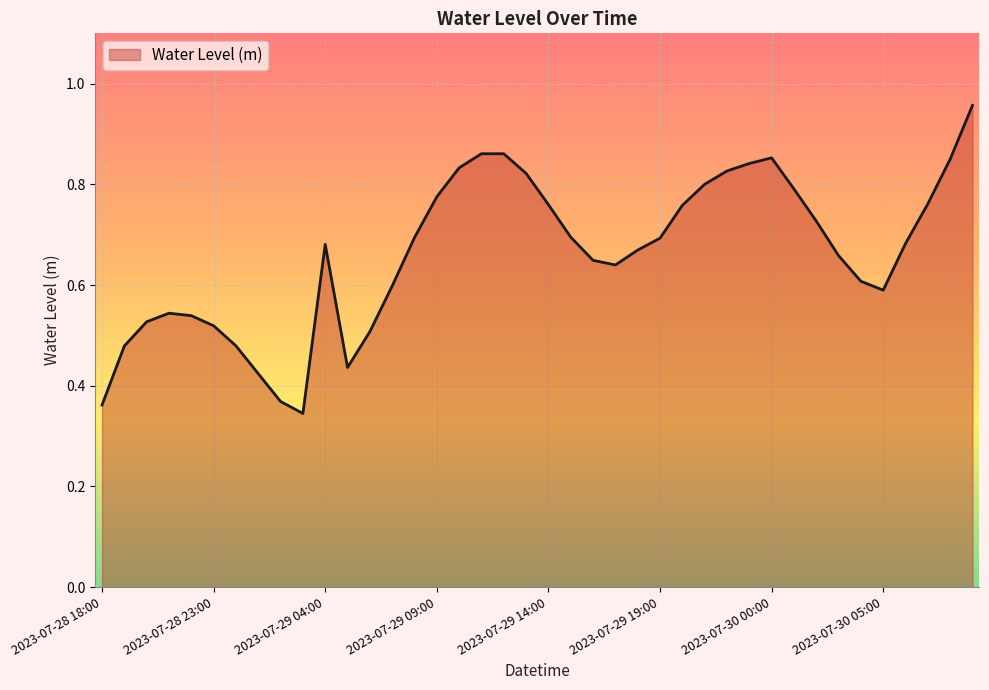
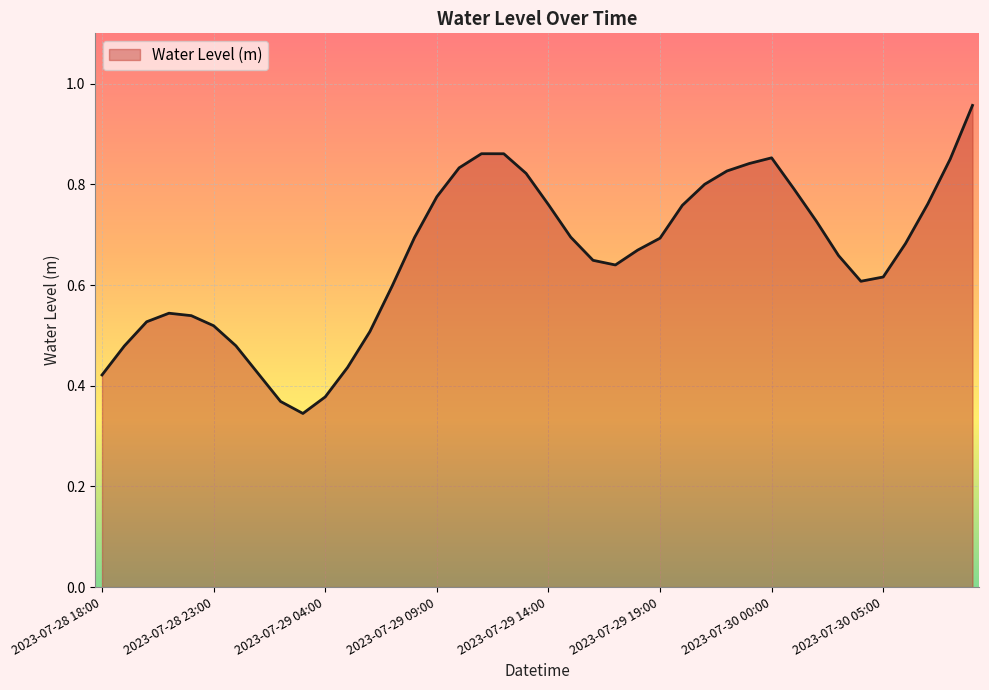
  {
-   "2023-07-28 18:00": 0.36,
+   "2023-07-28 18:00": 0.42,
    "2023-07-28 23:00": 0.52,
-   "2023-07-29 04:00": 0.68,
+   "2023-07-29 04:00": 0.38,
    "2023-07-29 09:00": 0.78,
    "2023-07-29 14:00": 0.76,
    "2023-07-29 19:00": 0.69,
    "2023-07-30 00:00": 0.85,
-   "2023-07-30 05:00": 0.59
+   "2023-07-30 05:00": 0.62
  }
